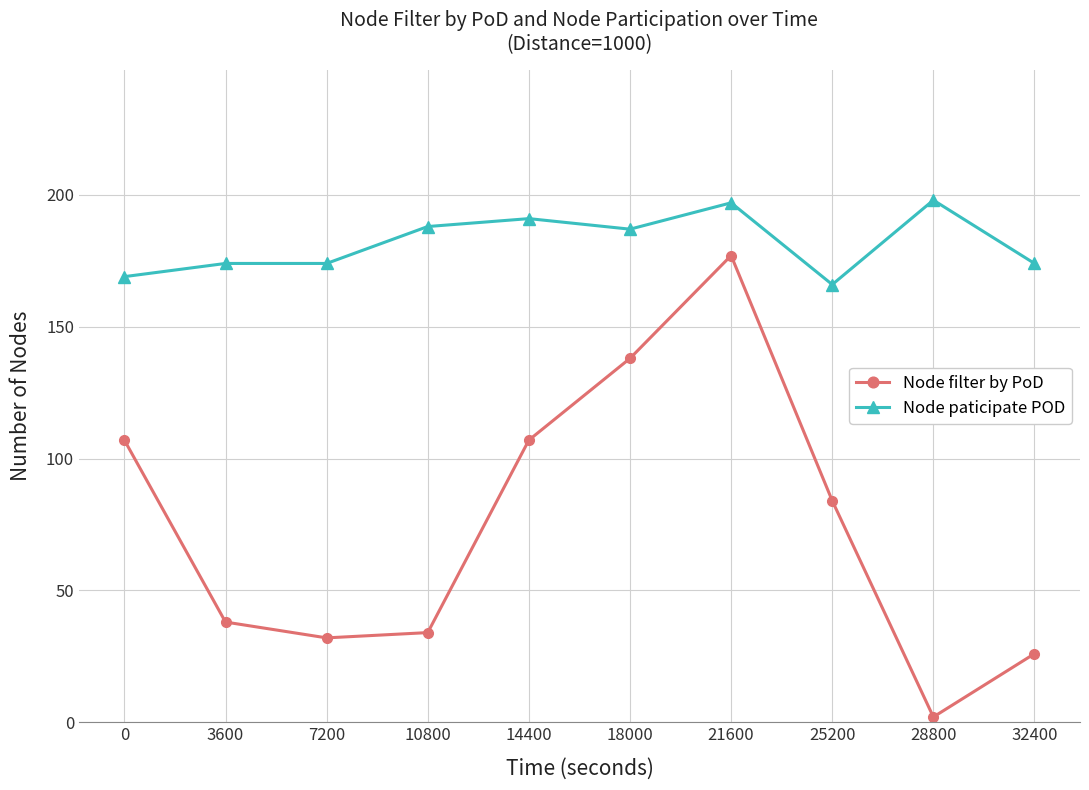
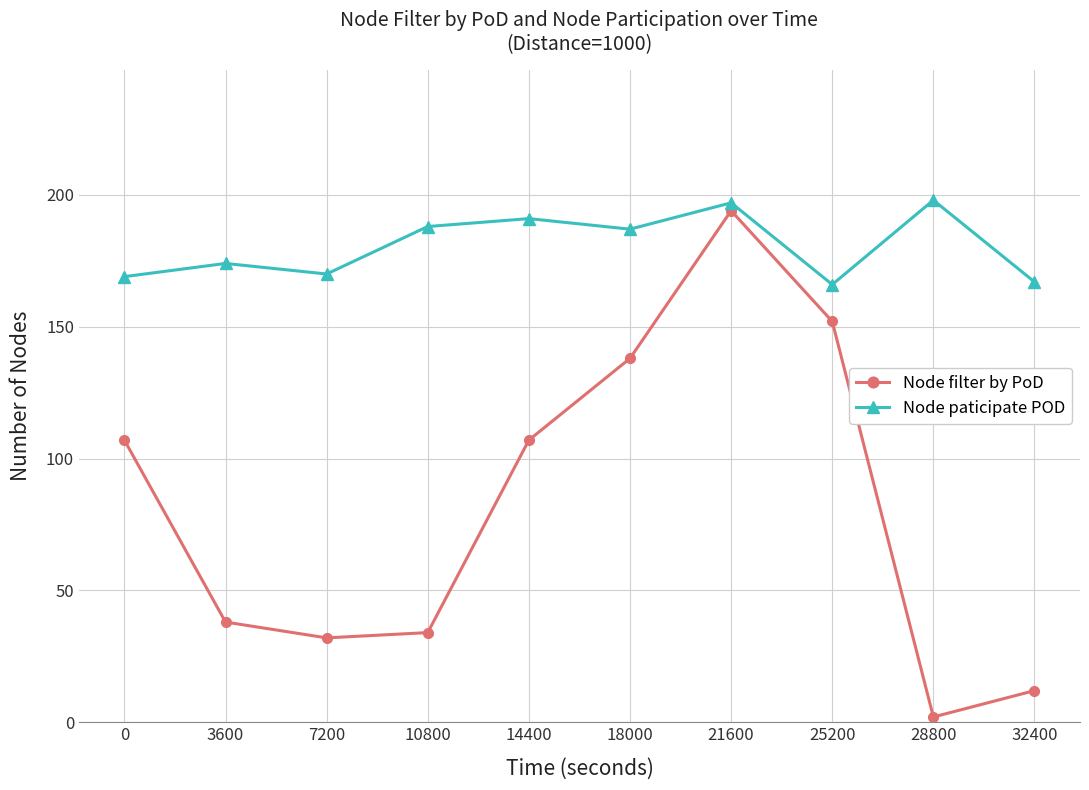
  {
    "Node filter by PoD": {
      "0": 107,
      "3600": 38,
      "7200": 32,
      "10800": 34,
      "14400": 107,
      "18000": 138,
-     "21600": 177,
-     "25200": 84,
+     "21600": 194,
+     "25200": 152,
      "28800": 2,
-     "32400": 26
+     "32400": 12
    },
    "Node paticipate POD": {
      "0": 169,
      "3600": 174,
-     "7200": 174,
+     "7200": 170,
      "10800": 188,
      "14400": 191,
      "18000": 187,
      "21600": 197,
      "25200": 166,
      "28800": 198,
-     "32400": 174
+     "32400": 167
    }
  }
